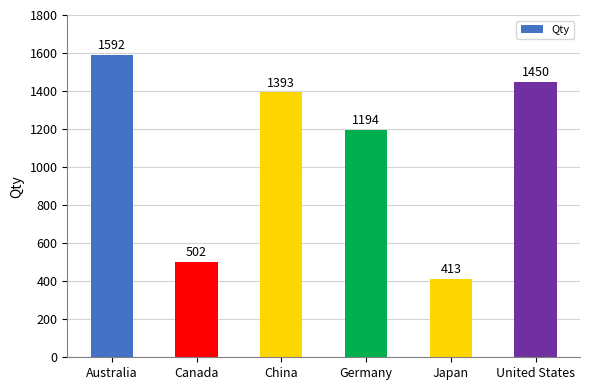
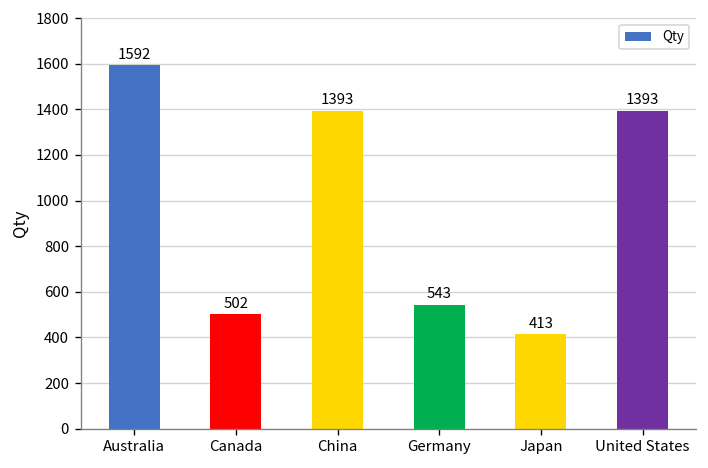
  {
    "Australia": 1592,
    "Canada": 502,
    "China": 1393,
-   "Germany": 1194,
+   "Germany": 543,
    "Japan": 413,
-   "United States": 1450
+   "United States": 1393
  }
